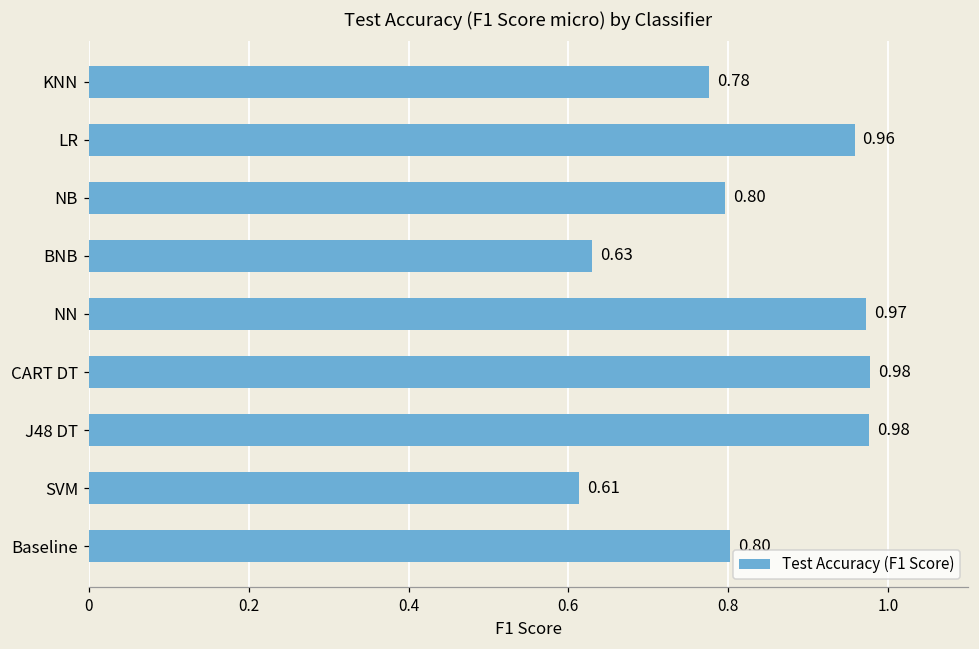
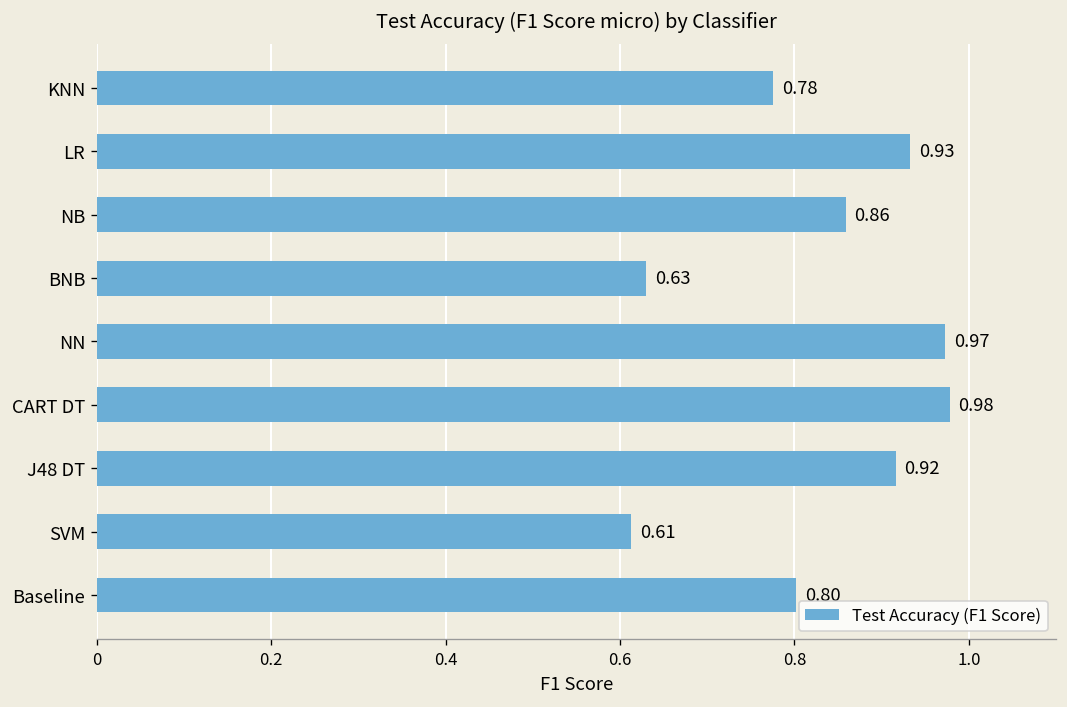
  {
    "KNN": 0.78,
-   "LR": 0.96,
-   "NB": 0.80,
+   "LR": 0.93,
+   "NB": 0.86,
    "BNB": 0.63,
    "NN": 0.97,
    "CART DT": 0.98,
-   "J48 DT": 0.98,
+   "J48 DT": 0.92,
    "SVM": 0.61
  }
